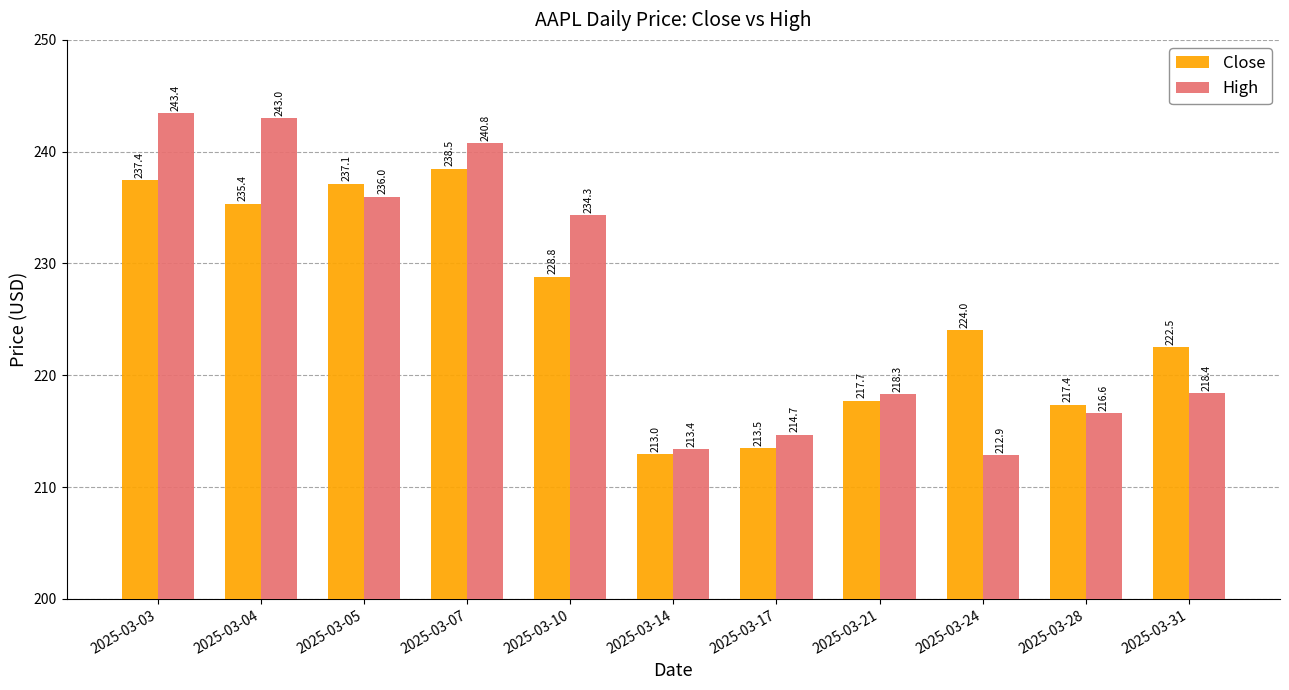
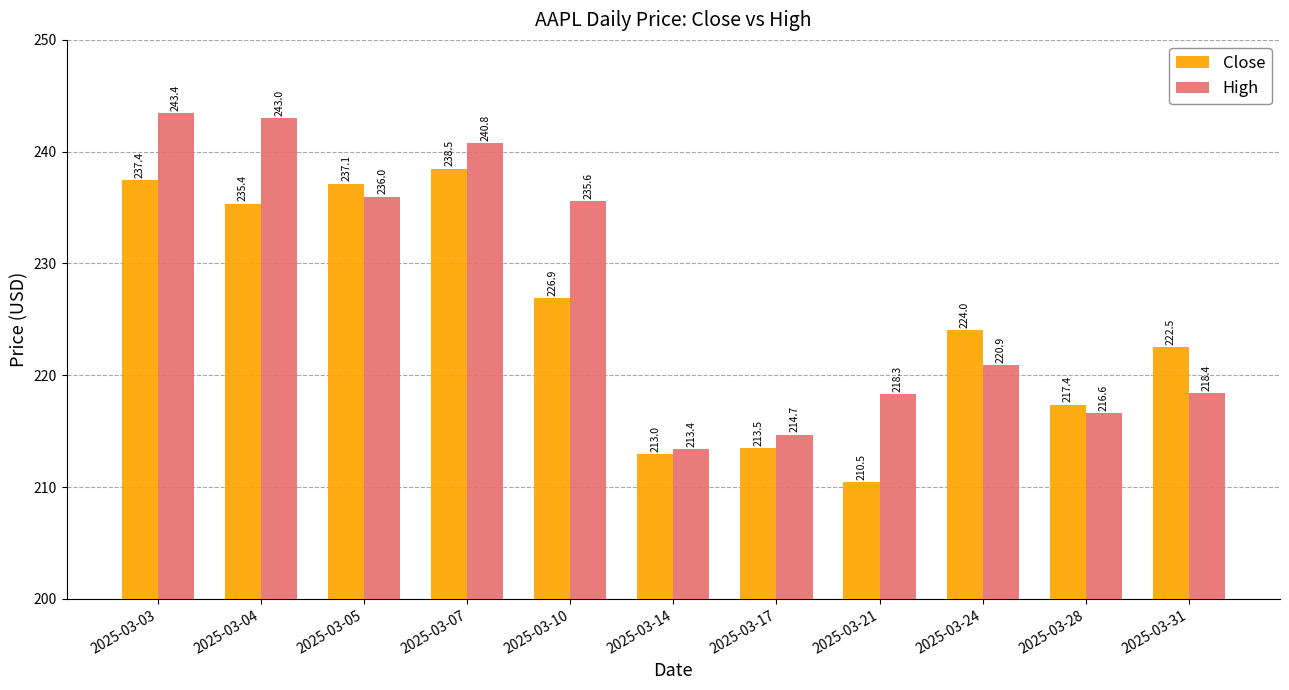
  {
    "Close": {
      "2025-03-03": 237.4,
      "2025-03-04": 235.4,
      "2025-03-05": 237.1,
      "2025-03-07": 238.5,
-     "2025-03-10": 228.8,
+     "2025-03-10": 226.9,
      "2025-03-14": 213.0,
      "2025-03-17": 213.5,
-     "2025-03-21": 217.7,
+     "2025-03-21": 210.5,
      "2025-03-24": 224.0,
      "2025-03-28": 217.4,
      "2025-03-31": 222.5
    },
    "High": {
      "2025-03-03": 243.4,
      "2025-03-04": 243.0,
      "2025-03-05": 236.0,
      "2025-03-07": 240.8,
-     "2025-03-10": 234.3,
+     "2025-03-10": 235.6,
      "2025-03-14": 213.4,
      "2025-03-17": 214.7,
      "2025-03-21": 218.3,
-     "2025-03-24": 212.9,
+     "2025-03-24": 220.9,
      "2025-03-28": 216.6,
      "2025-03-31": 218.4
    }
  }
